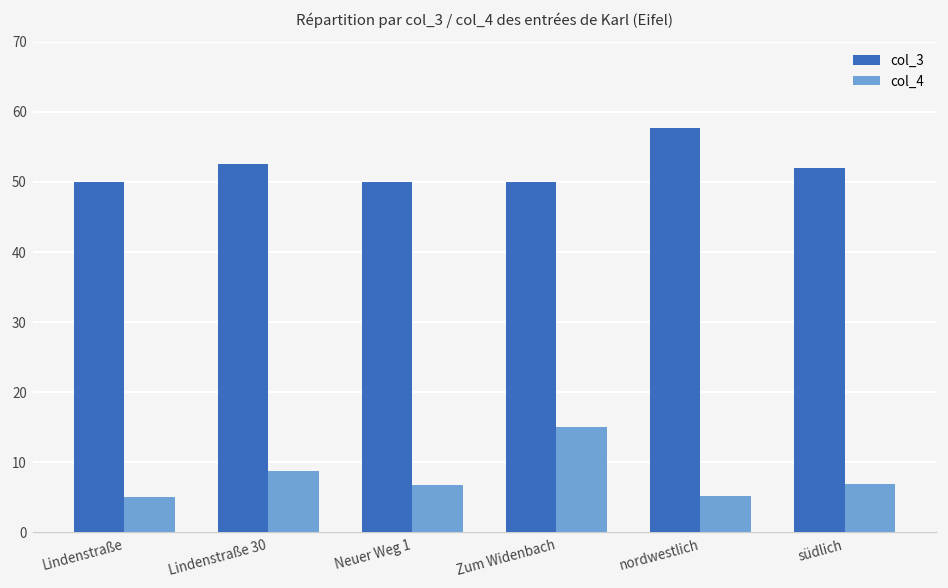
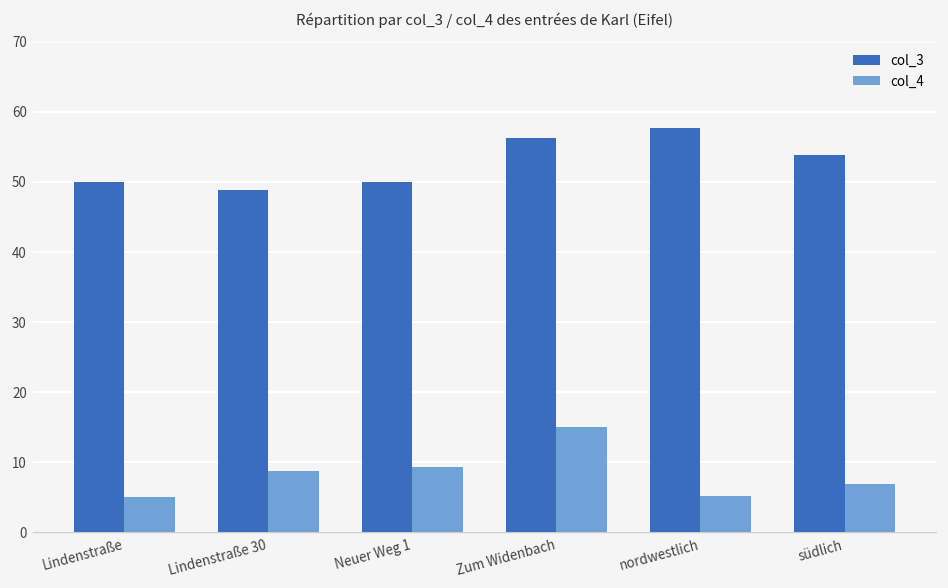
  {
    "col_3": {
      "Lindenstraße": 50,
-     "Lindenstraße 30": 53,
+     "Lindenstraße 30": 49,
      "Neuer Weg 1": 50,
-     "Zum Widenbach": 50,
+     "Zum Widenbach": 56,
      "nordwestlich": 58,
-     "südlich": 52
+     "südlich": 54
    },
    "col_4": {
      "Lindenstraße": 5,
      "Lindenstraße 30": 9,
-     "Neuer Weg 1": 7,
+     "Neuer Weg 1": 9,
      "Zum Widenbach": 15,
      "nordwestlich": 5,
      "südlich": 7
    }
  }
